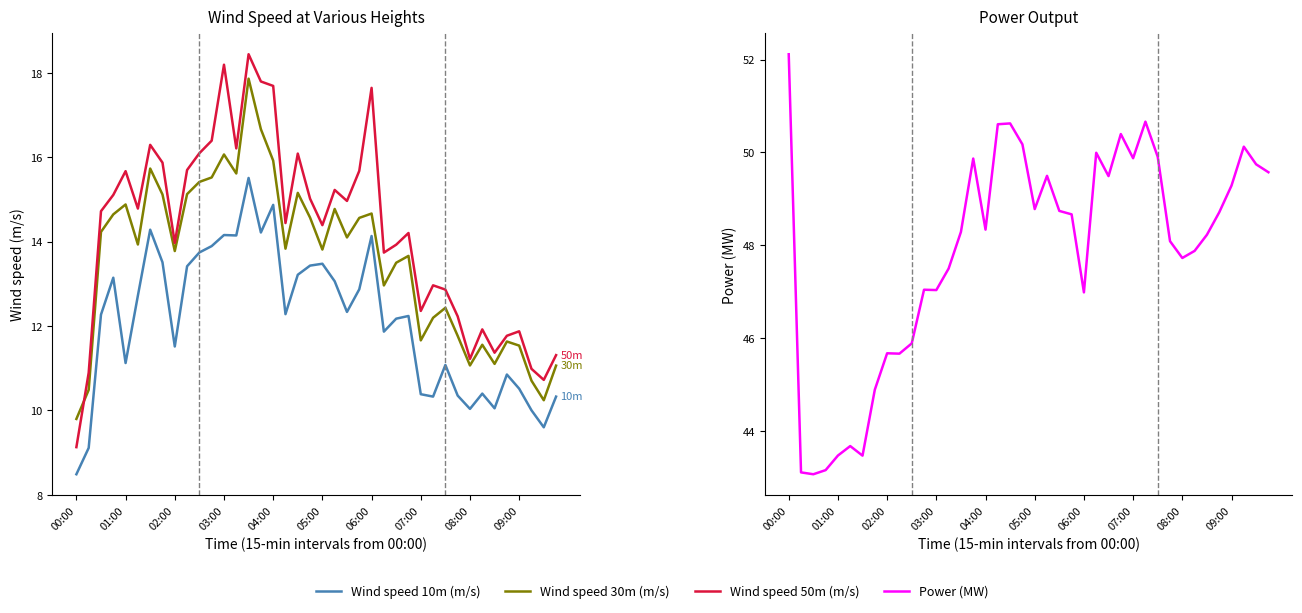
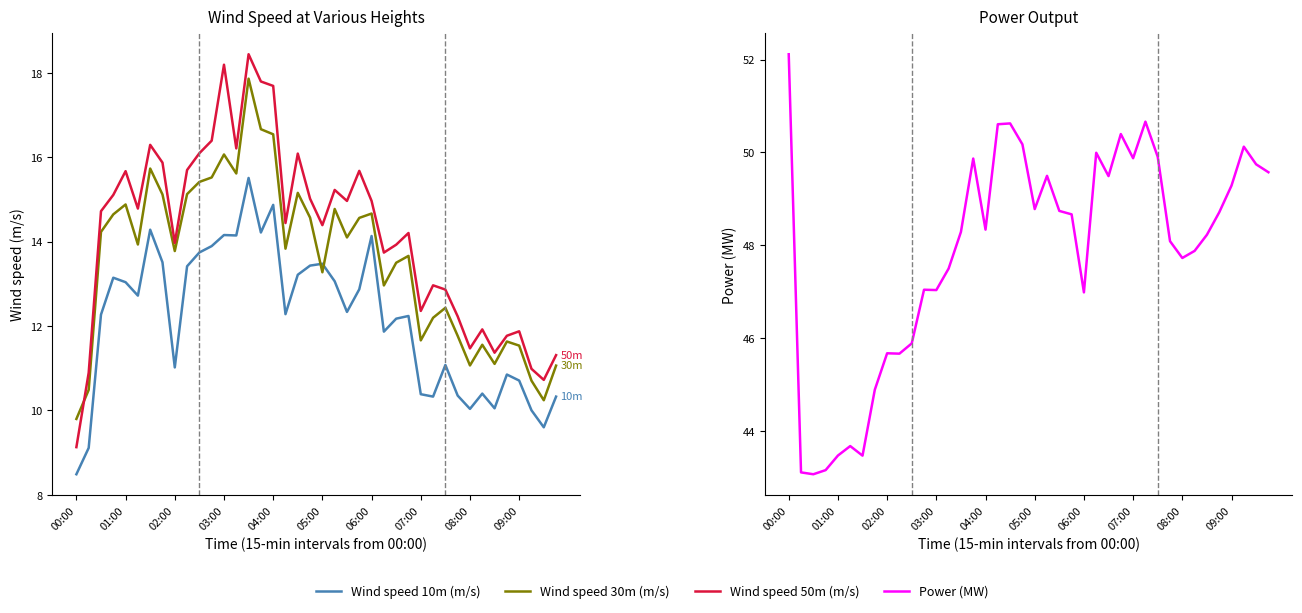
  {
    "Wind Speed at Various Heights": {
      "Wind speed 10m (m/s)": {
        "00:00": 8.5,
-       "01:00": 11.1,
-       "02:00": 11.5,
+       "01:00": 13.0,
+       "02:00": 11.0,
        "03:00": 14.2,
        "04:00": 14.9,
        "05:00": 13.5,
        "06:00": 14.1,
        "07:00": 10.4,
        "08:00": 10.0,
-       "09:00": 10.5
+       "09:00": 10.7
      },
      "Wind speed 30m (m/s)": {
        "00:00": 9.8,
        "01:00": 14.9,
        "02:00": 13.8,
        "03:00": 16.1,
-       "04:00": 15.9,
-       "05:00": 13.8,
+       "04:00": 16.5,
+       "05:00": 13.3,
        "06:00": 14.7,
        "07:00": 11.7,
        "08:00": 11.1,
        "09:00": 11.5
      },
      "Wind speed 50m (m/s)": {
        "00:00": 9.1,
        "01:00": 15.7,
        "02:00": 14.0,
        "03:00": 18.2,
        "04:00": 17.7,
        "05:00": 14.4,
-       "06:00": 17.6,
+       "06:00": 15.0,
        "07:00": 12.4,
-       "08:00": 11.2,
+       "08:00": 11.5,
        "09:00": 11.9
      }
    },
    "Power Output": {
      "00:00": 52.1,
      "01:00": 43.5,
      "02:00": 45.7,
      "03:00": 47.0,
      "04:00": 48.3,
      "05:00": 48.8,
      "06:00": 47.0,
      "07:00": 49.9,
      "08:00": 47.7,
      "09:00": 49.3
    }
  }
